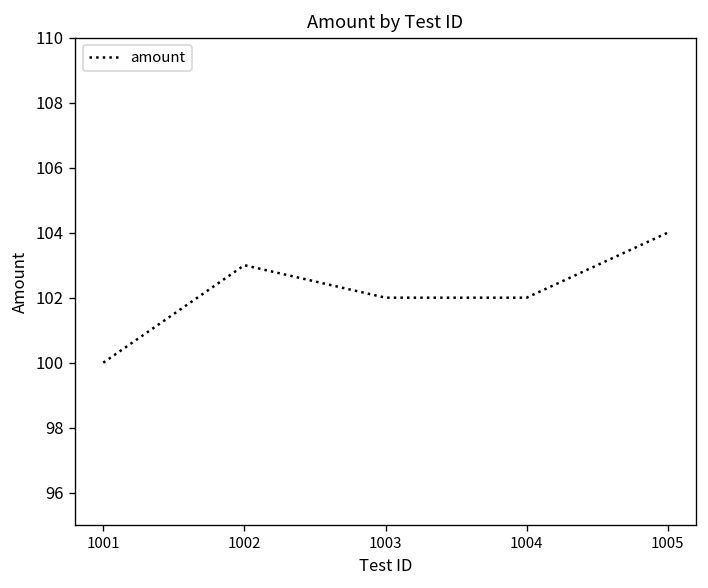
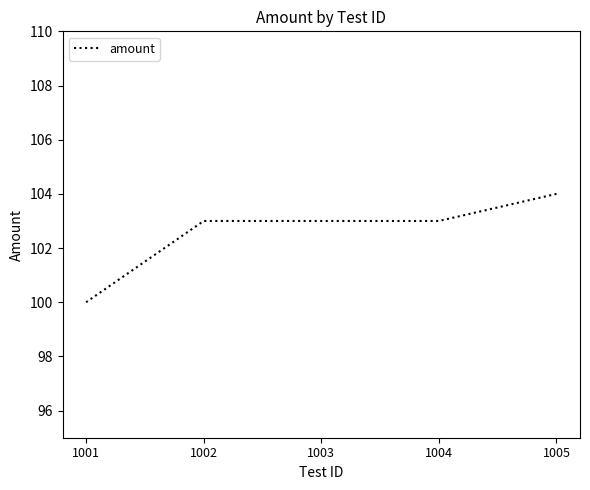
  {
    "1001": 100,
    "1002": 103,
-   "1003": 102,
-   "1004": 102,
+   "1003": 103,
+   "1004": 103,
    "1005": 104
  }
